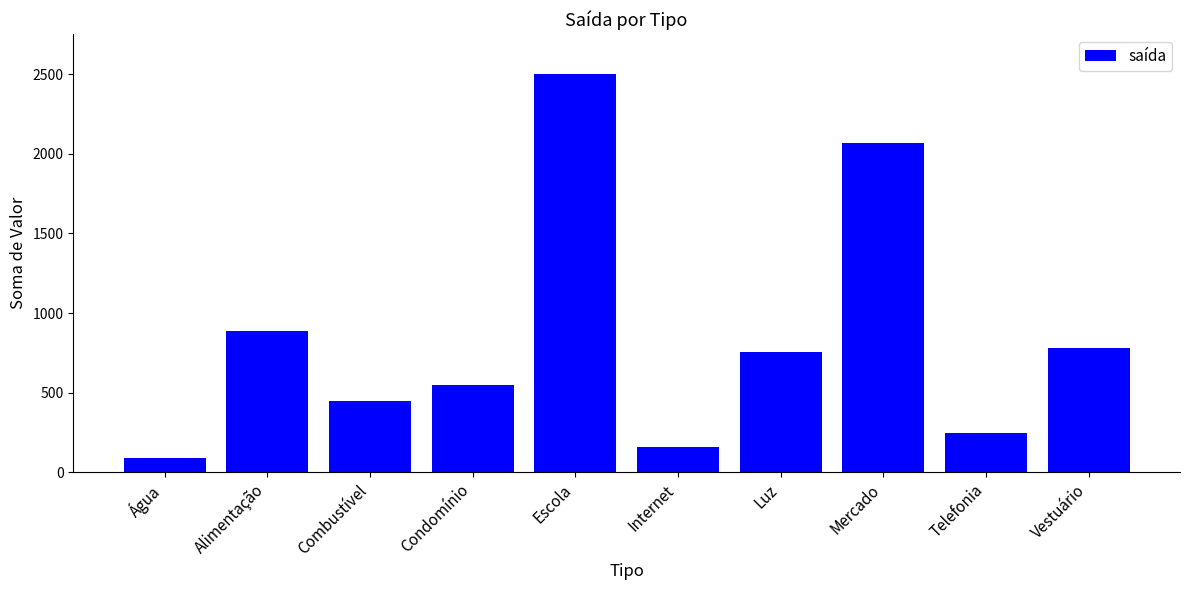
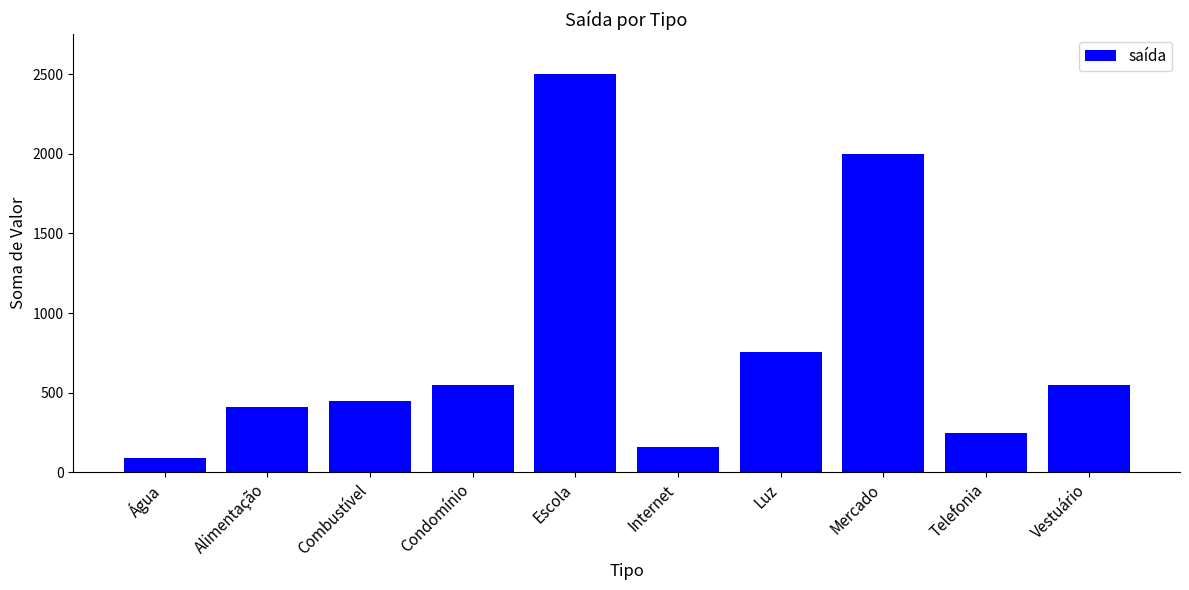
  {
    "Água": 90,
-   "Alimentação": 890,
+   "Alimentação": 410,
    "Combustível": 450,
    "Condomínio": 550,
    "Escola": 2500,
    "Internet": 160,
    "Luz": 760,
-   "Mercado": 2070,
+   "Mercado": 2000,
    "Telefonia": 250,
-   "Vestuário": 780
+   "Vestuário": 550
  }
